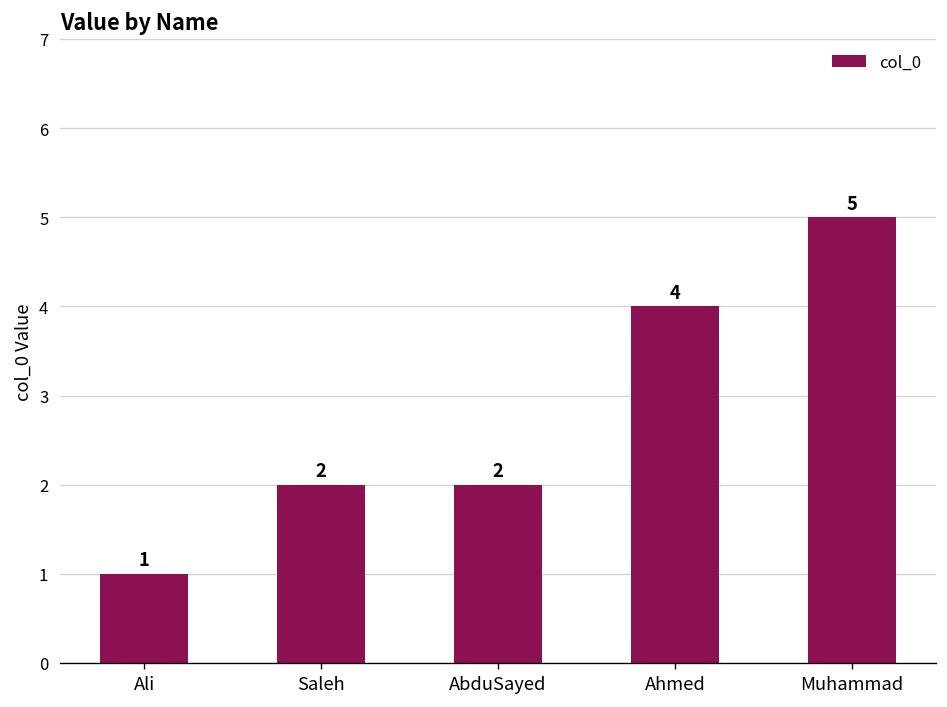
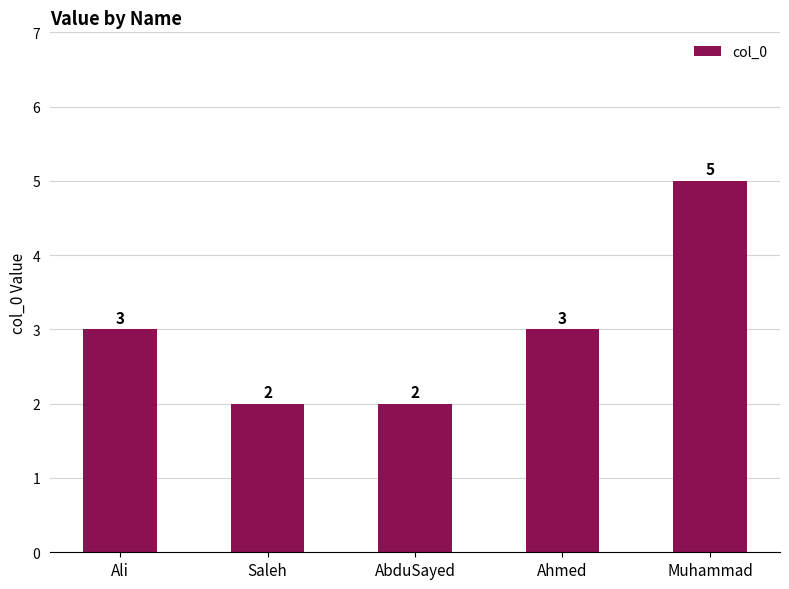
  {
-   "Ali": 1,
+   "Ali": 3,
    "Saleh": 2,
    "AbduSayed": 2,
-   "Ahmed": 4,
+   "Ahmed": 3,
    "Muhammad": 5
  }
